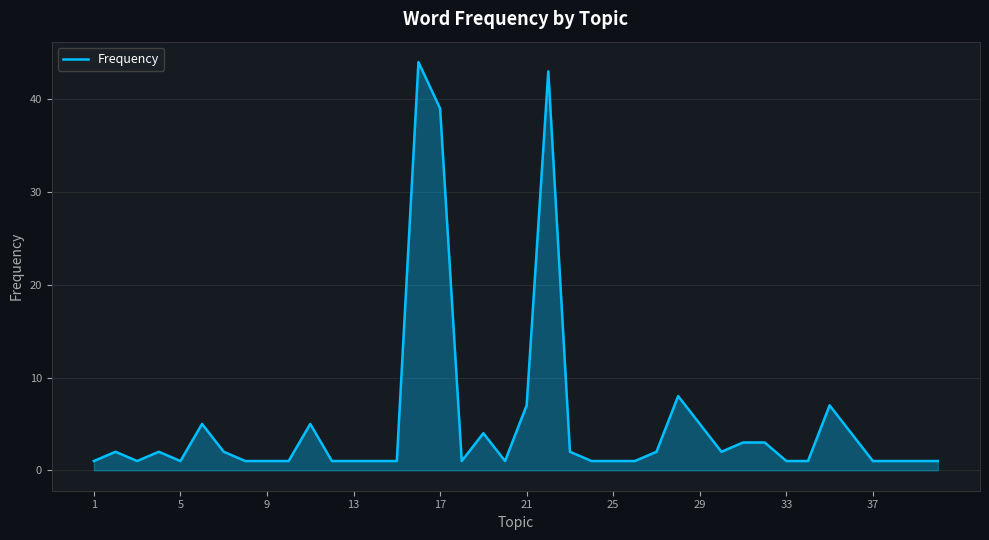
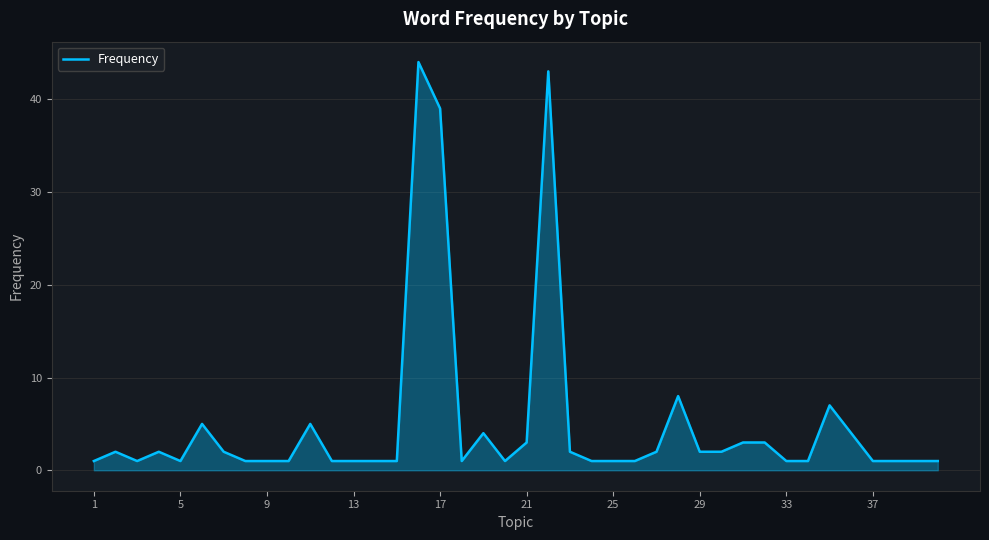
  {
    "1": 1,
    "5": 1,
    "9": 1,
    "13": 1,
    "17": 39,
-   "21": 7,
+   "21": 3,
    "25": 1,
-   "29": 5,
+   "29": 2,
    "33": 1,
    "37": 1
  }
